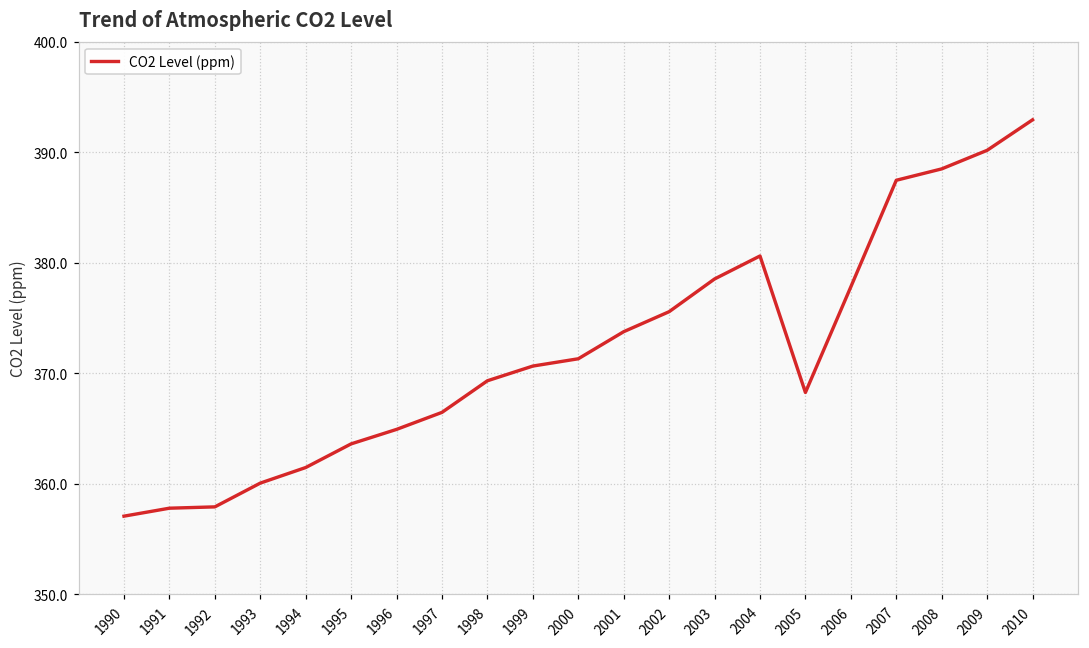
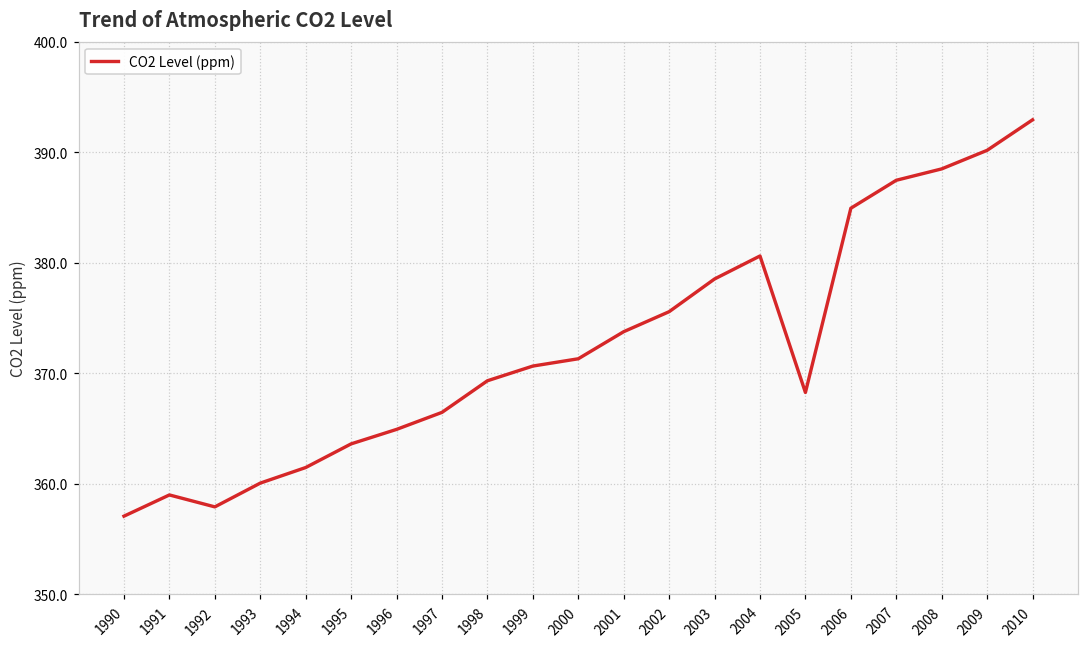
  {
    "1990": 357.1,
-   "1991": 357.8,
+   "1991": 359.0,
    "1992": 357.9,
    "1993": 360.1,
    "1994": 361.5,
    "1995": 363.6,
    "1996": 364.9,
    "1997": 366.5,
    "1998": 369.3,
    "1999": 370.7,
    "2000": 371.3,
    "2001": 373.8,
    "2002": 375.6,
    "2003": 378.5,
    "2004": 380.6,
    "2005": 368.3,
-   "2006": 377.8,
+   "2006": 384.9,
    "2007": 387.5,
    "2008": 388.5,
    "2009": 390.2,
    "2010": 392.9
  }
